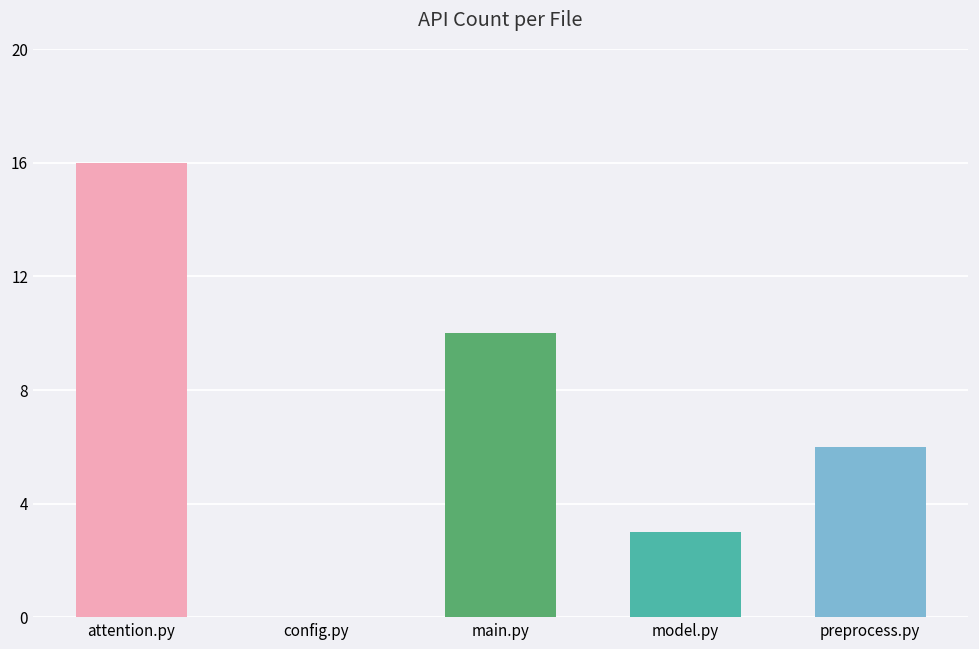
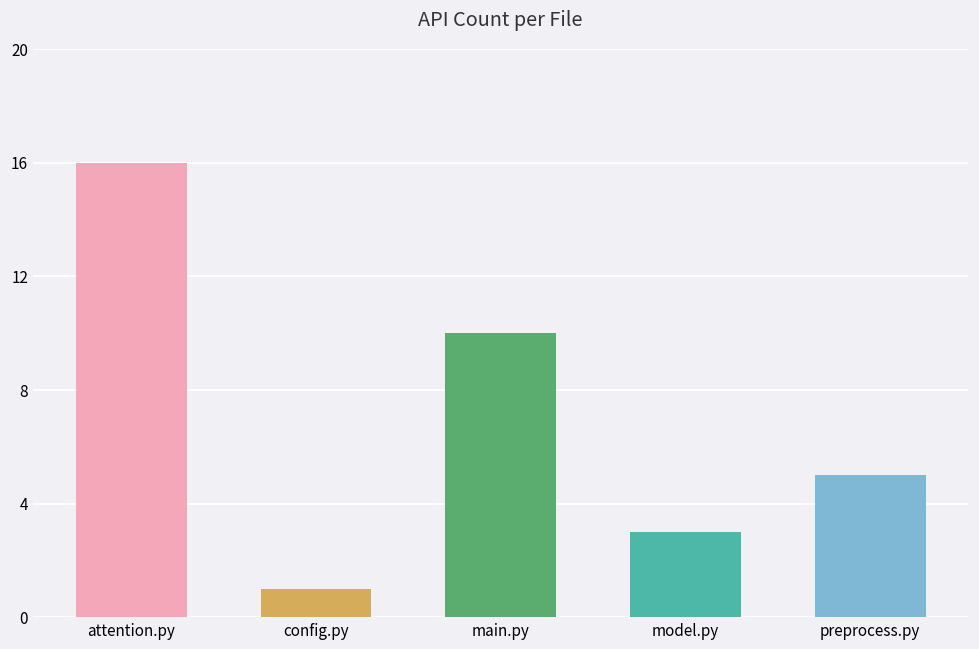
  {
    "attention.py": 16,
-   "config.py": 0,
+   "config.py": 1,
    "main.py": 10,
    "model.py": 3,
-   "preprocess.py": 6
+   "preprocess.py": 5
  }
